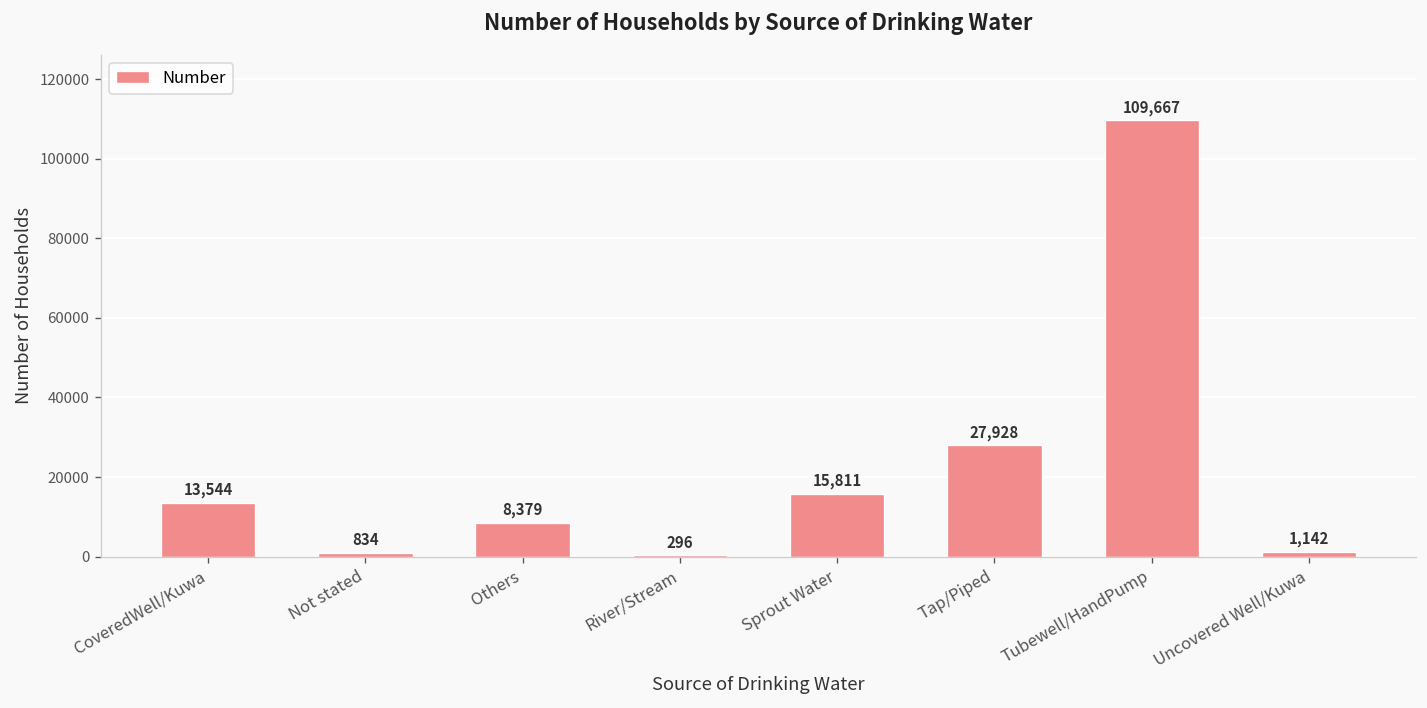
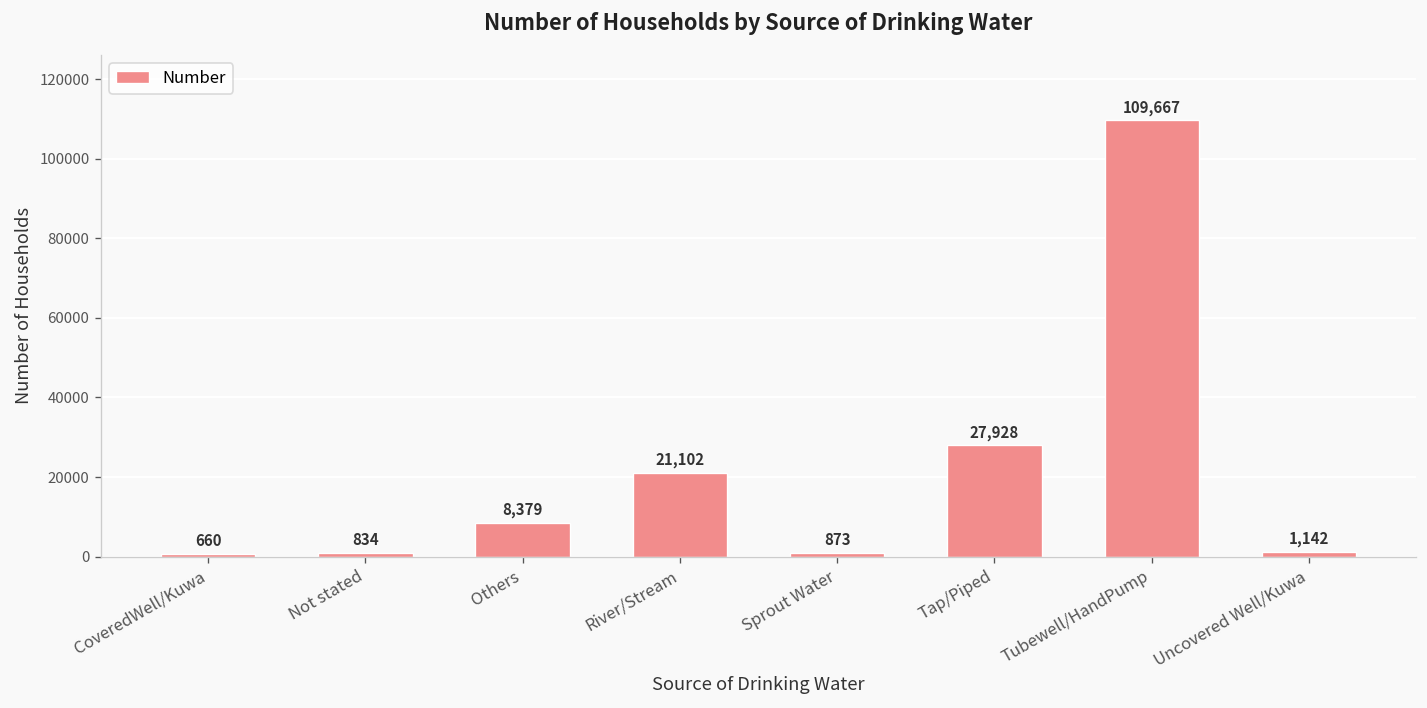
  {
-   "CoveredWell/Kuwa": "13,544",
+   "CoveredWell/Kuwa": "660",
    "Not stated": "834",
    "Others": "8,379",
-   "River/Stream": "296",
-   "Sprout Water": "15,811",
+   "River/Stream": "21,102",
+   "Sprout Water": "873",
    "Tap/Piped": "27,928",
    "Tubewell/HandPump": "109,667",
    "Uncovered Well/Kuwa": "1,142"
  }
